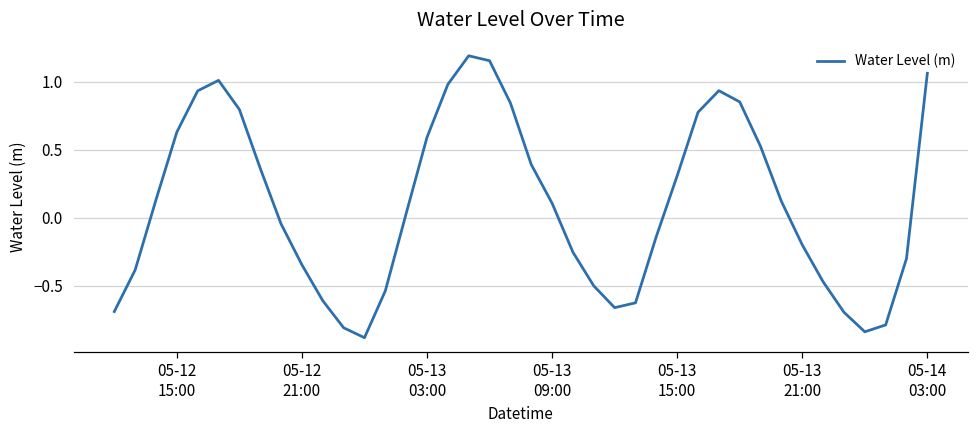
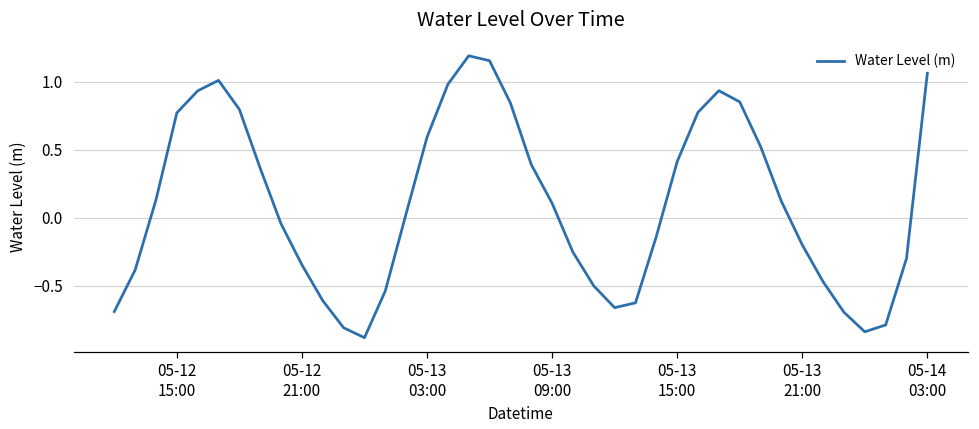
  {
-   "05-12 15:00": 0.63,
+   "05-12 15:00": 0.77,
    "05-12 21:00": -0.35,
    "05-13 03:00": 0.59,
    "05-13 09:00": 0.11,
-   "05-13 15:00": 0.31,
+   "05-13 15:00": 0.41,
    "05-13 21:00": -0.20,
    "05-14 03:00": 1.06
  }
